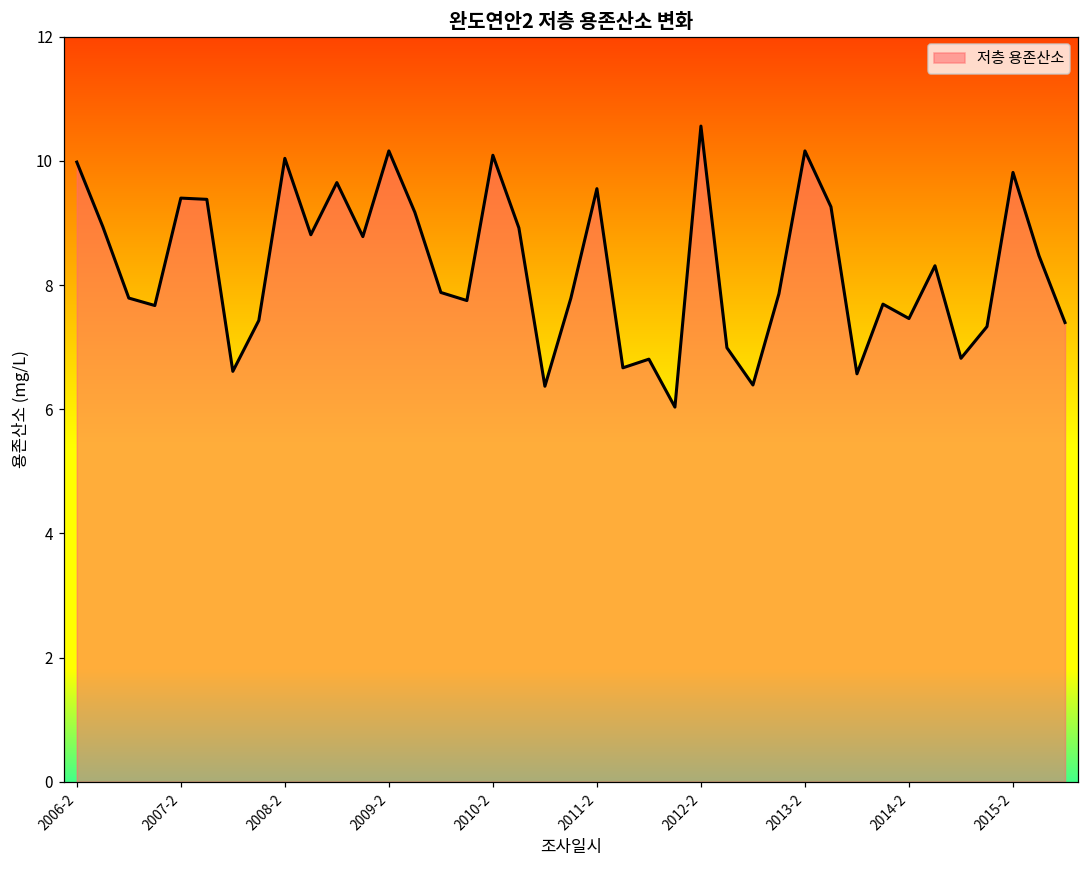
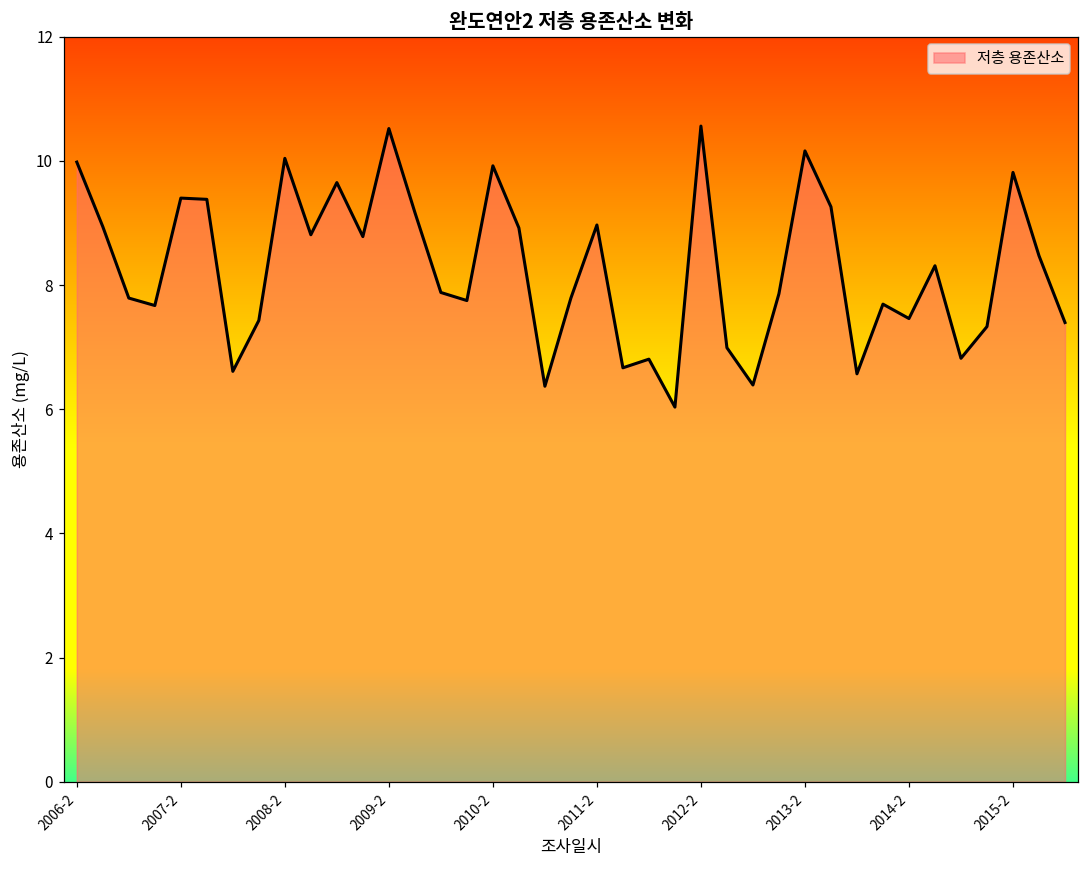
  {
    "2006-2": 10.0,
    "2007-2": 9.4,
    "2008-2": 10.0,
-   "2009-2": 10.2,
-   "2010-2": 10.1,
-   "2011-2": 9.6,
+   "2009-2": 10.5,
+   "2010-2": 9.9,
+   "2011-2": 9.0,
    "2012-2": 10.6,
    "2013-2": 10.2,
    "2014-2": 7.5,
    "2015-2": 9.8
  }
